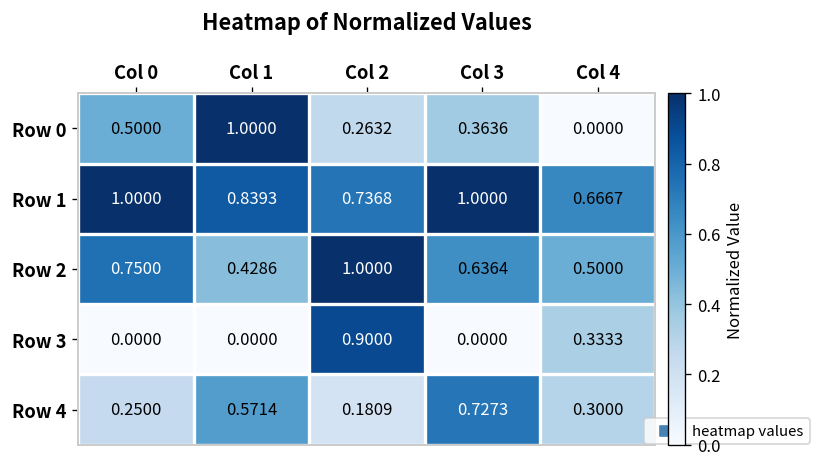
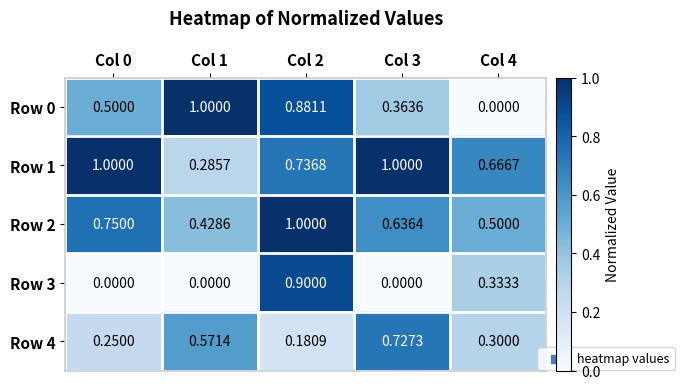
  {
    "Row 0": {
      "Col 0": 0.5000,
      "Col 1": 1.0000,
-     "Col 2": 0.2632,
+     "Col 2": 0.8811,
      "Col 3": 0.3636,
      "Col 4": 0.0000
    },
    "Row 1": {
      "Col 0": 1.0000,
-     "Col 1": 0.8393,
+     "Col 1": 0.2857,
      "Col 2": 0.7368,
      "Col 3": 1.0000,
      "Col 4": 0.6667
    },
    "Row 2": {
      "Col 0": 0.7500,
      "Col 1": 0.4286,
      "Col 2": 1.0000,
      "Col 3": 0.6364,
      "Col 4": 0.5000
    },
    "Row 3": {
      "Col 0": 0.0000,
      "Col 1": 0.0000,
      "Col 2": 0.9000,
      "Col 3": 0.0000,
      "Col 4": 0.3333
    },
    "Row 4": {
      "Col 0": 0.2500,
      "Col 1": 0.5714,
      "Col 2": 0.1809,
      "Col 3": 0.7273,
      "Col 4": 0.3000
    }
  }
